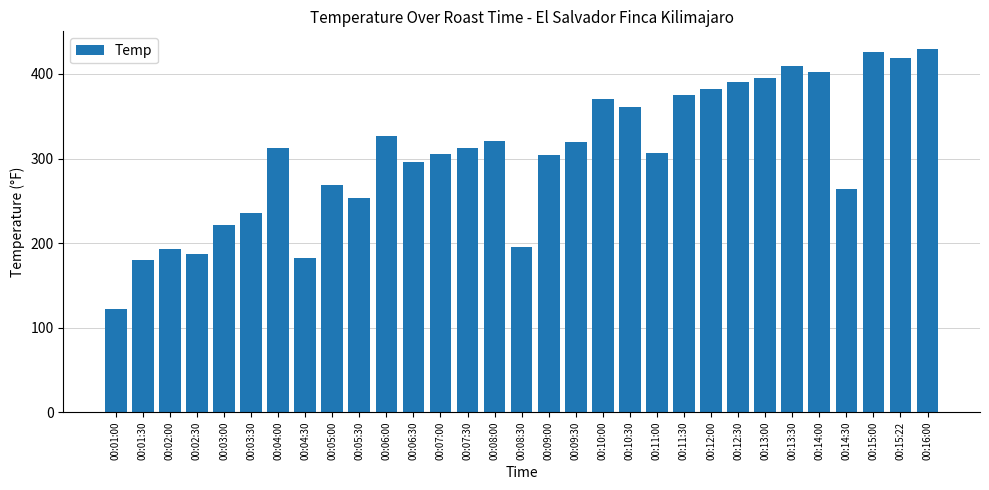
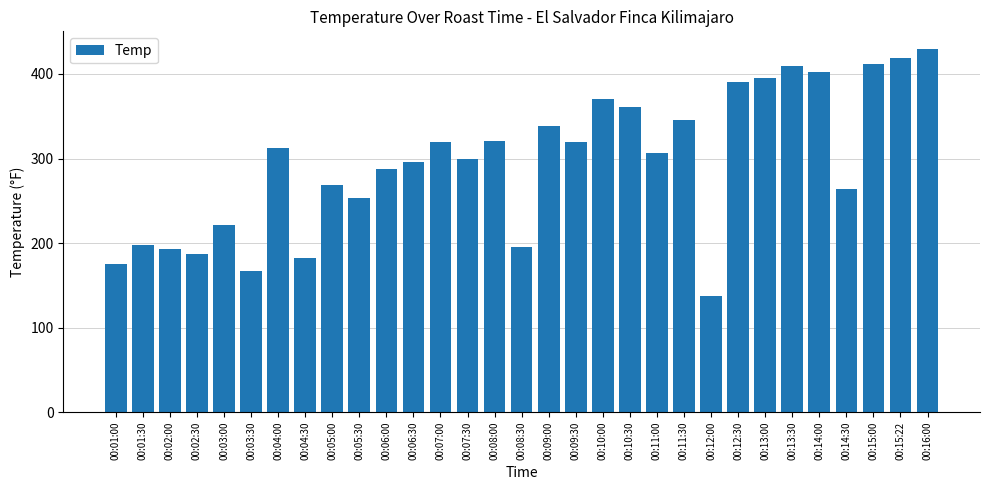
  {
-   "00:01:00": 120,
-   "00:01:30": 180,
+   "00:01:00": 180,
+   "00:01:30": 200,
    "00:02:00": 190,
    "00:02:30": 190,
    "00:03:00": 220,
-   "00:03:30": 240,
+   "00:03:30": 170,
    "00:04:00": 310,
    "00:04:30": 180,
    "00:05:00": 270,
    "00:05:30": 250,
-   "00:06:00": 330,
+   "00:06:00": 290,
    "00:06:30": 300,
-   "00:07:00": 310,
-   "00:07:30": 310,
+   "00:07:00": 320,
+   "00:07:30": 300,
    "00:08:00": 320,
    "00:08:30": 200,
-   "00:09:00": 300,
+   "00:09:00": 340,
    "00:09:30": 320,
    "00:10:00": 370,
    "00:10:30": 360,
    "00:11:00": 310,
-   "00:11:30": 380,
-   "00:12:00": 380,
+   "00:11:30": 350,
+   "00:12:00": 140,
    "00:12:30": 390,
    "00:13:00": 400,
    "00:13:30": 410,
    "00:14:00": 400,
    "00:14:30": 260,
-   "00:15:00": 430,
+   "00:15:00": 410,
    "00:15:22": 420,
    "00:16:00": 430
  }
